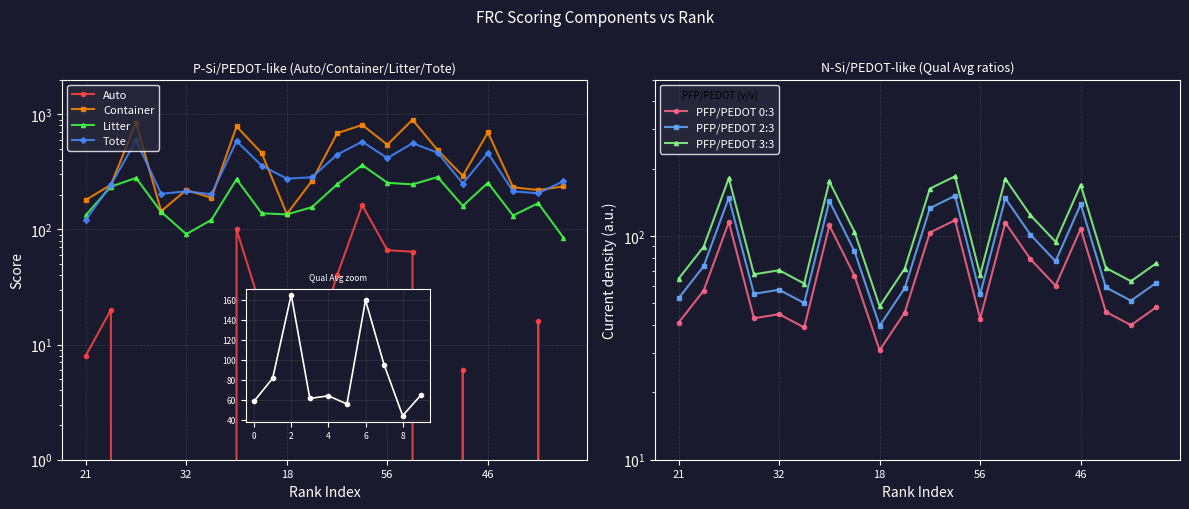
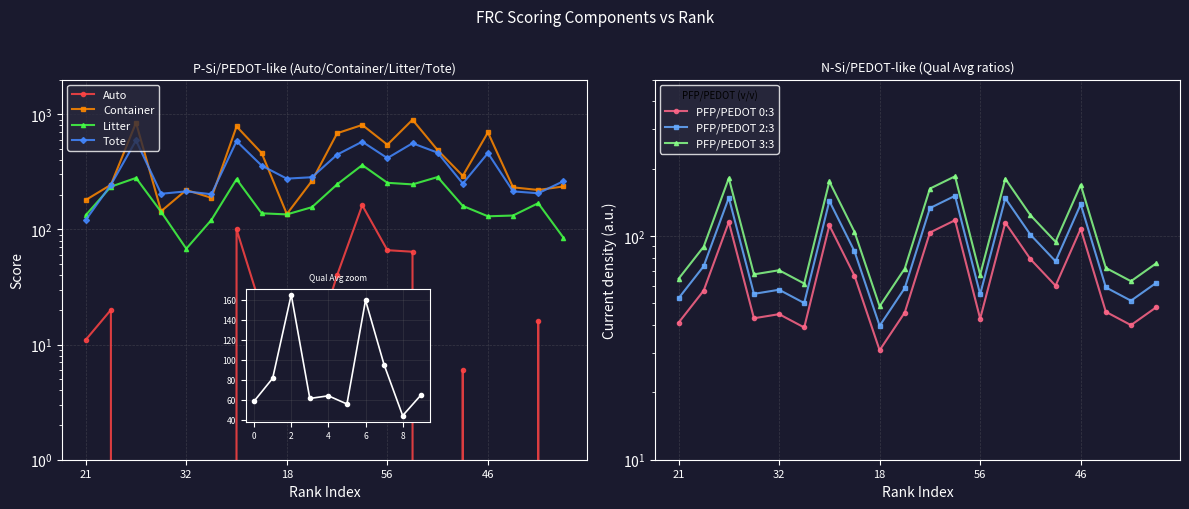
  {
    "P-Si/PEDOT-like (Auto/Container/Litter/Tote)": {
      "Auto": {
-       "21": 8,
+       "21": 11,
        "56": 70
      },
      "Container": {
        "21": 180,
        "56": 500,
        "46": 700
      },
      "Litter": {
        "21": 130,
-       "32": 90,
+       "32": 70,
        "56": 250,
-       "46": 250
+       "46": 130
      },
      "Tote": {
        "21": 120,
        "56": 420,
        "46": 460
      }
    },
    "N-Si/PEDOT-like (Qual Avg ratios)": {
      "PFP/PEDOT 0:3": {
        "21": 41,
        "32": 45,
        "56": 43,
        "46": 110
      },
      "PFP/PEDOT 2:3": {
        "21": 53,
        "32": 58,
        "56": 55,
        "46": 140
      },
      "PFP/PEDOT 3:3": {
        "21": 64,
        "32": 70,
        "56": 67,
        "46": 170
      }
    }
  }
